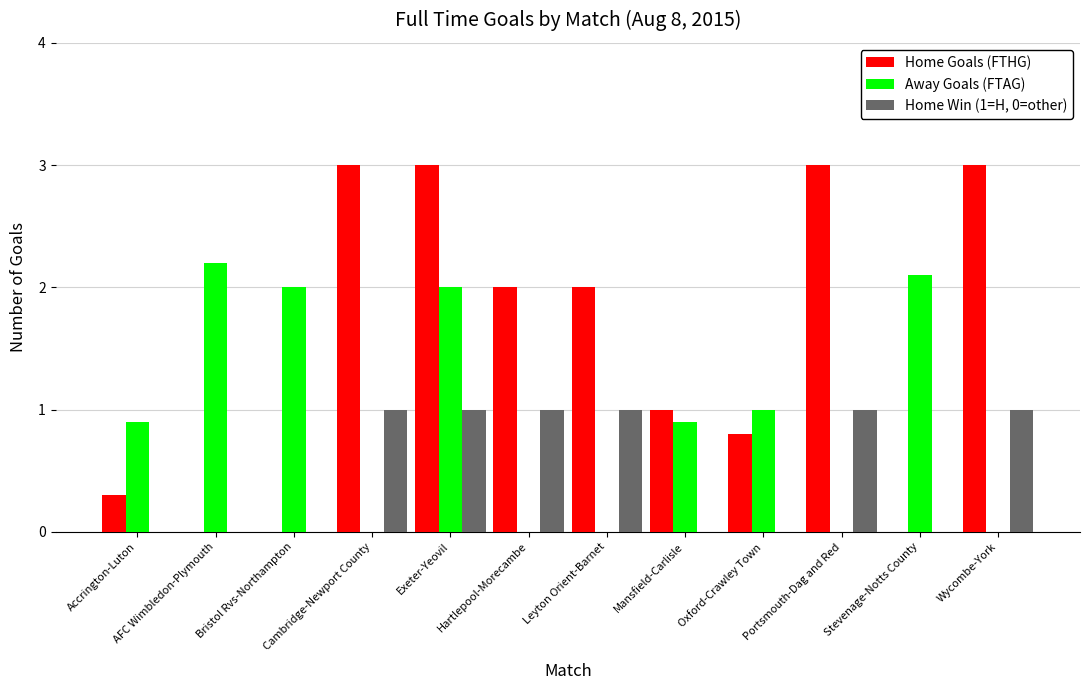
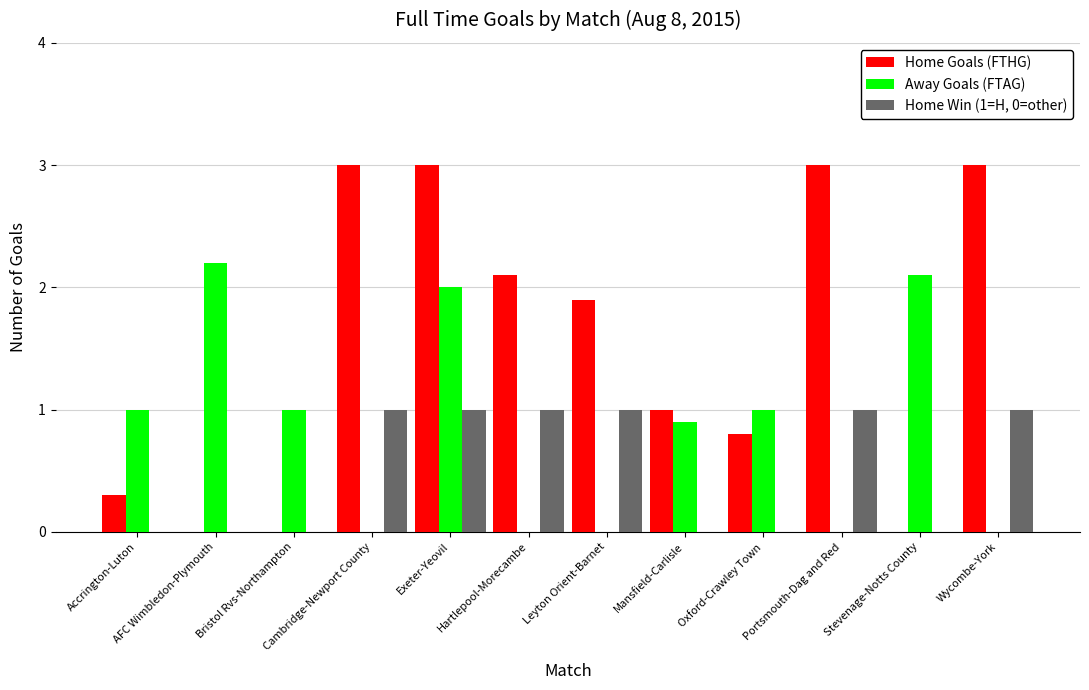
  {
    "Home Goals (FTHG)": {
      "Accrington-Luton": 0.3,
      "AFC Wimbledon-Plymouth": 0.0,
      "Bristol Rvs-Northampton": 0.0,
      "Cambridge-Newport County": 3.0,
      "Exeter-Yeovil": 3.0,
-     "Hartlepool-Morecambe": 2.0,
-     "Leyton Orient-Barnet": 2.0,
+     "Hartlepool-Morecambe": 2.1,
+     "Leyton Orient-Barnet": 1.9,
      "Mansfield-Carlisle": 1.0,
      "Oxford-Crawley Town": 0.8,
      "Portsmouth-Dag and Red": 3.0,
      "Stevenage-Notts County": 0.0,
      "Wycombe-York": 3.0
    },
    "Away Goals (FTAG)": {
-     "Accrington-Luton": 0.9,
+     "Accrington-Luton": 1.0,
      "AFC Wimbledon-Plymouth": 2.2,
-     "Bristol Rvs-Northampton": 2,
+     "Bristol Rvs-Northampton": 1,
      "Cambridge-Newport County": 0.0,
      "Exeter-Yeovil": 2.0,
      "Hartlepool-Morecambe": 0.0,
      "Leyton Orient-Barnet": 0.0,
      "Mansfield-Carlisle": 0.9,
      "Oxford-Crawley Town": 1.0,
      "Portsmouth-Dag and Red": 0.0,
      "Stevenage-Notts County": 2.1,
      "Wycombe-York": 0.0
    },
    "Home Win (1=H, 0=other)": {
      "Accrington-Luton": 0.0,
      "AFC Wimbledon-Plymouth": 0.0,
      "Bristol Rvs-Northampton": 0.0,
      "Cambridge-Newport County": 1.0,
      "Exeter-Yeovil": 1.0,
      "Hartlepool-Morecambe": 1.0,
      "Leyton Orient-Barnet": 1.0,
      "Mansfield-Carlisle": 0.0,
      "Oxford-Crawley Town": 0.0,
      "Portsmouth-Dag and Red": 1.0,
      "Stevenage-Notts County": 0.0,
      "Wycombe-York": 1.0
    }
  }
